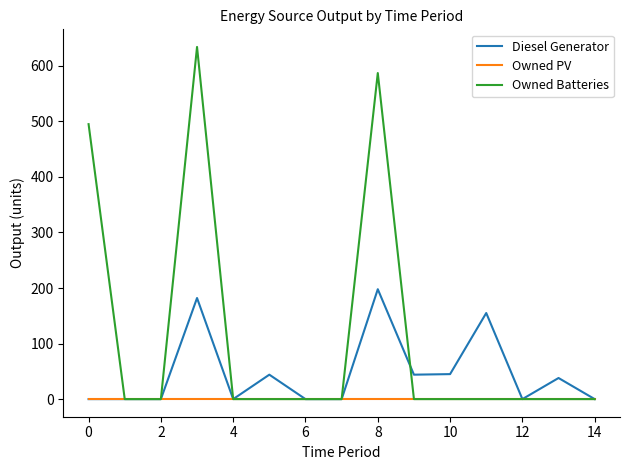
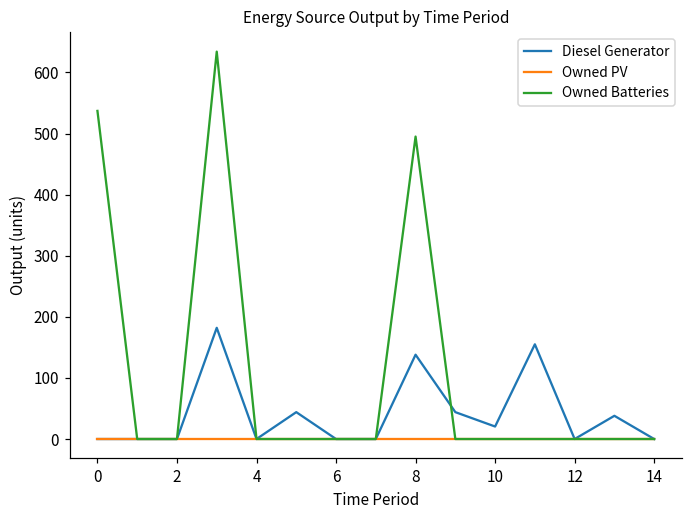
  {
    "Diesel Generator": {
-     "8": 200,
-     "10": 40
+     "8": 140,
+     "10": 20
    },
    "Owned PV": {
      "8": 0
    },
    "Owned Batteries": {
-     "0": 500,
-     "8": 590
+     "0": 540,
+     "8": 500
    }
  }
